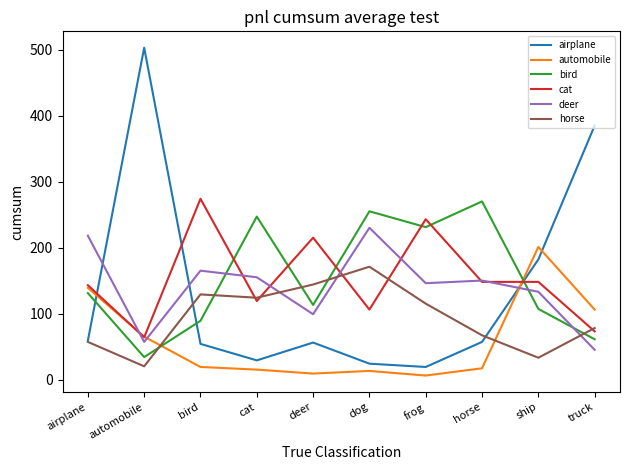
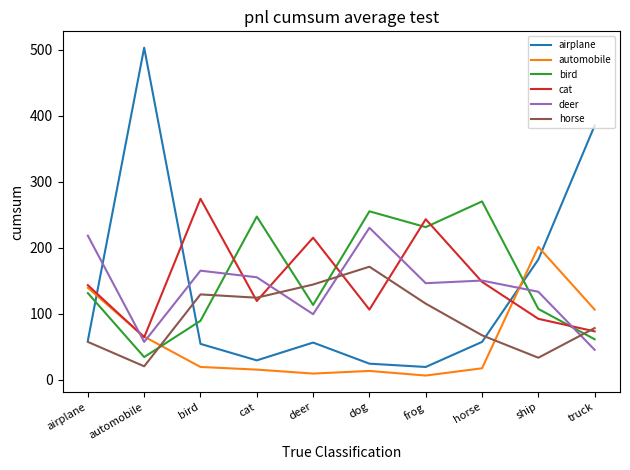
  {
    "airplane": {
      "automobile": 500,
      "bird": 50,
      "cat": 30,
      "deer": 60,
      "dog": 20,
      "frog": 20,
      "horse": 60,
      "ship": 180
    },
    "automobile": {
      "airplane": 140,
      "bird": 20,
      "cat": 20,
      "deer": 10,
      "dog": 10,
      "frog": 10,
      "horse": 20,
      "ship": 200,
      "truck": 110
    },
    "bird": {
      "airplane": 130,
      "automobile": 30,
      "bird": 90,
      "cat": 250,
      "deer": 110,
      "dog": 260,
      "frog": 230,
      "horse": 270,
      "ship": 110,
      "truck": 60
    },
    "cat": {
      "airplane": 140,
      "bird": 270,
      "cat": 120,
      "deer": 220,
      "dog": 110,
      "frog": 240,
-     "ship": 150,
+     "ship": 90,
      "truck": 70
    },
    "deer": {
      "airplane": 220,
      "automobile": 60,
      "bird": 170,
      "cat": 160,
      "deer": 100,
      "dog": 230,
      "frog": 150,
      "ship": 130,
      "truck": 50
    },
    "horse": {
      "automobile": 20,
      "bird": 130,
      "cat": 120,
      "deer": 140,
      "dog": 170,
      "frog": 120,
      "horse": 70,
      "ship": 30,
      "truck": 80
    }
  }
